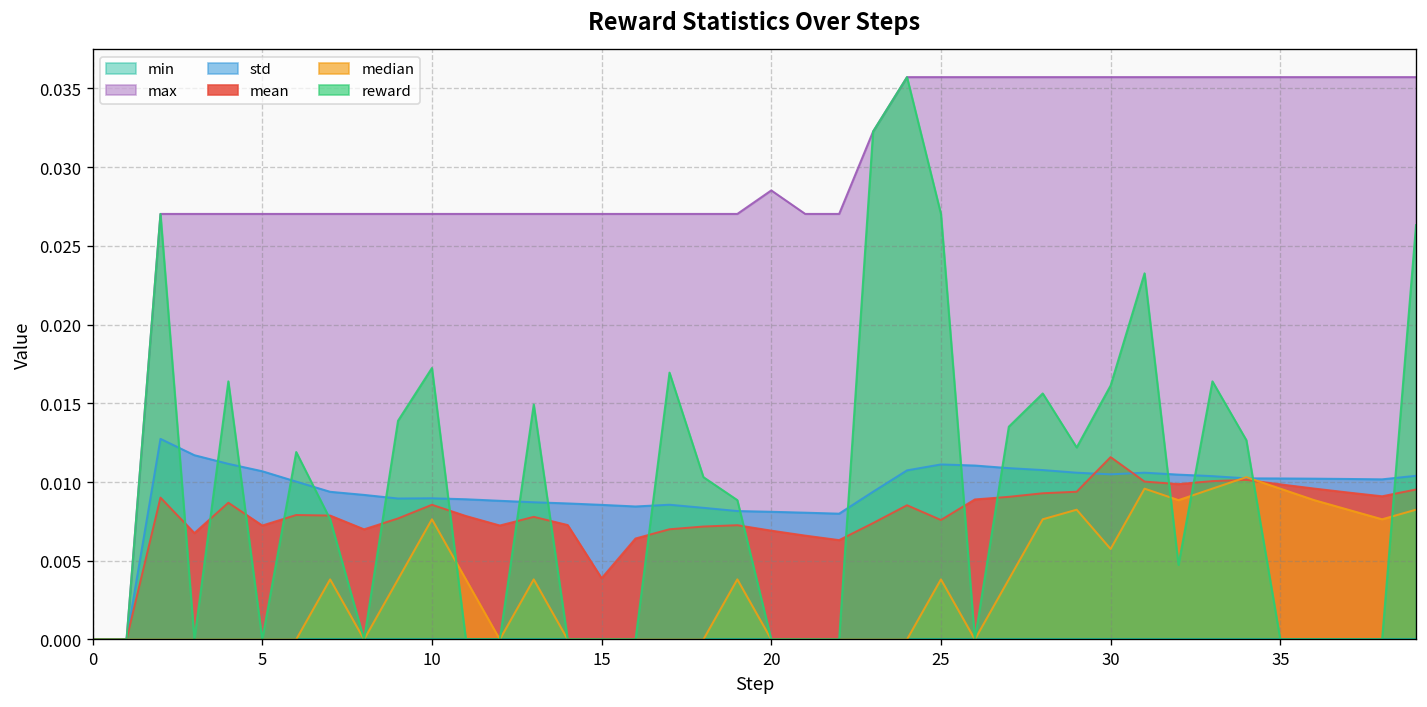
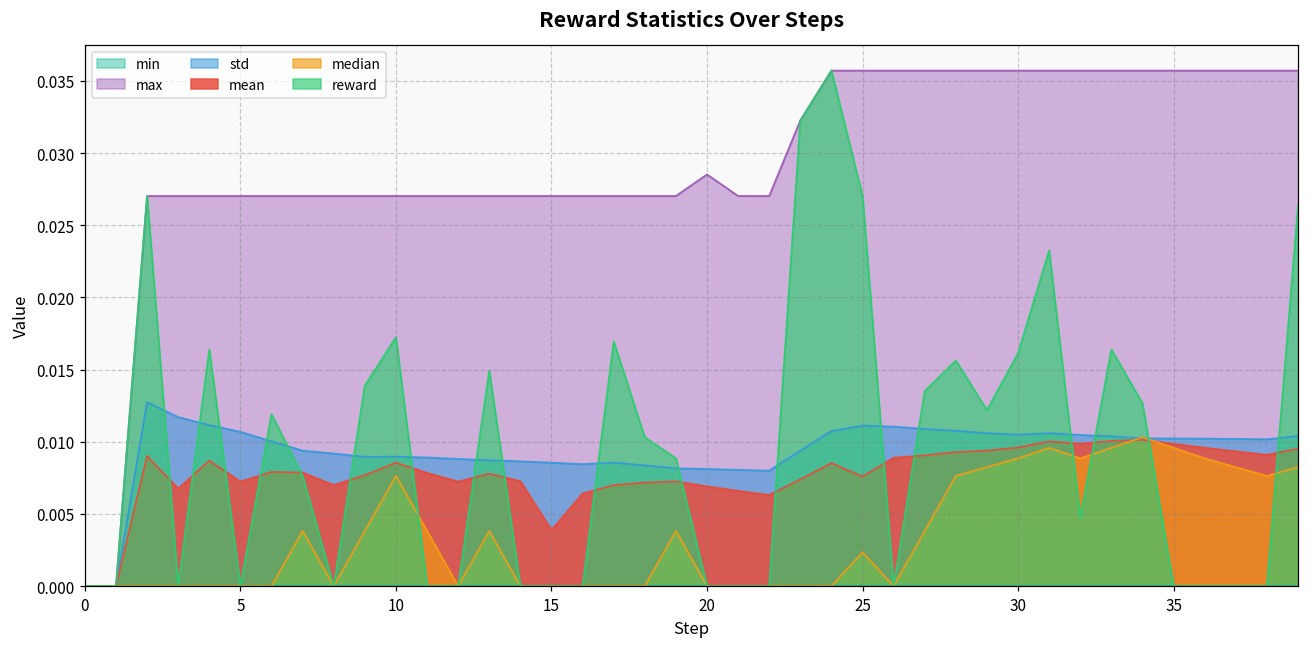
  {
    "max": {
      "5": 0.0270,
      "10": 0.0270,
      "15": 0.0270,
      "20": 0.0285,
      "25": 0.0357,
      "30": 0.0357,
      "35": 0.0357
    },
    "mean": {
      "5": 0.0072,
      "10": 0.0086,
      "15": 0.0039,
      "20": 0.0069,
      "25": 0.0076,
-     "30": 0.0116,
+     "30": 0.0096,
      "35": 0.0099
    },
    "median": {
      "10": 0.0076,
-     "25": 0.0038,
-     "30": 0.0058,
+     "25": 0.0023,
+     "30": 0.0088,
      "35": 0.0096
    }
  }
